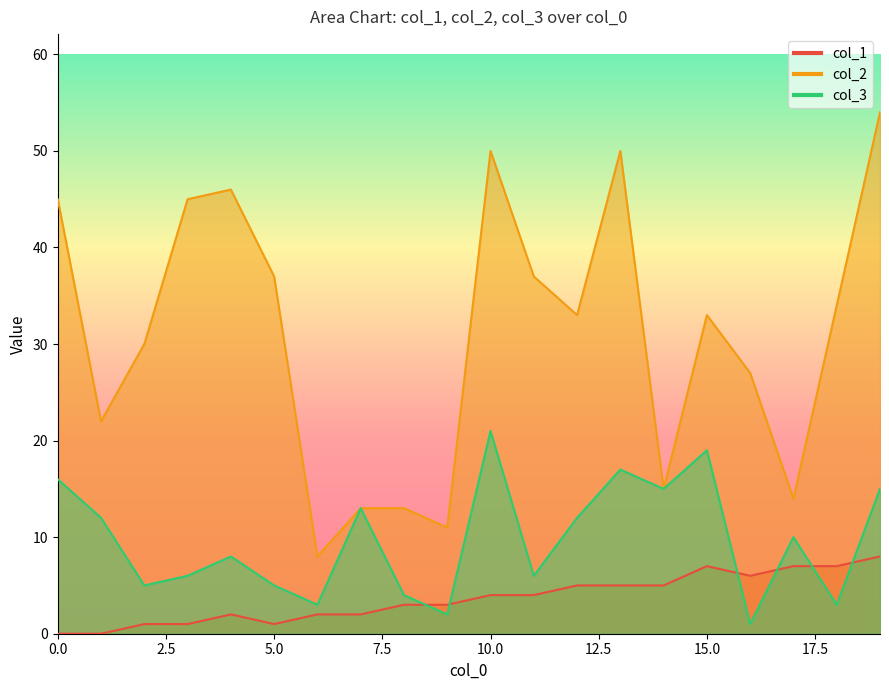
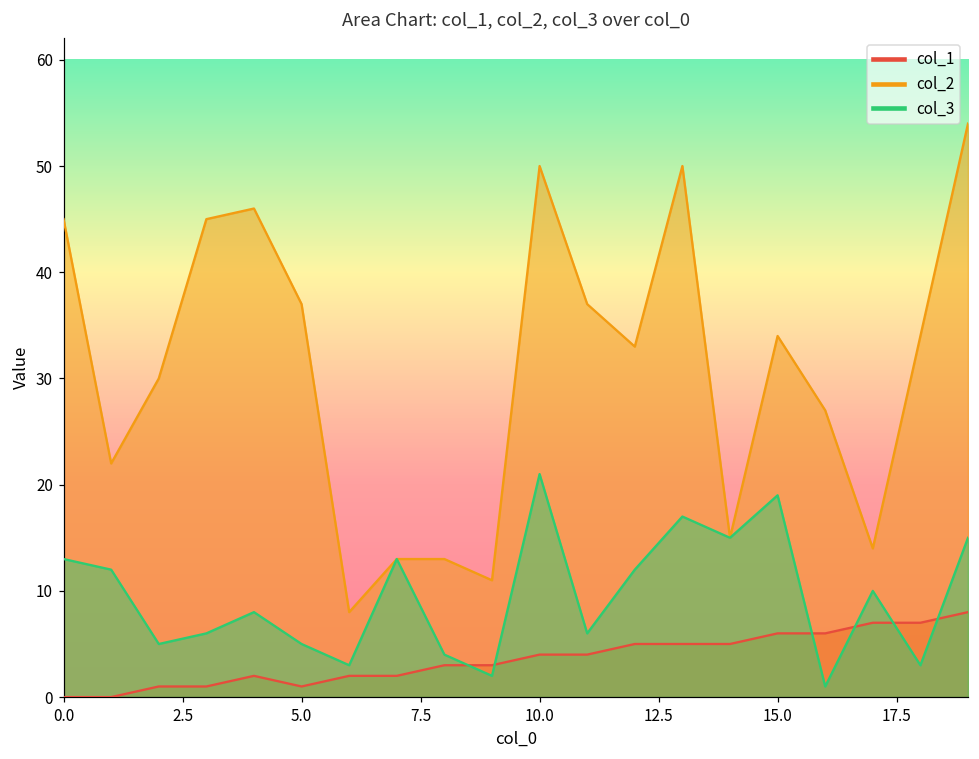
  {
    "col_1": {
      "0.0": 0,
      "5.0": 1,
      "10.0": 4,
-     "15.0": 7
+     "15.0": 6
    },
    "col_2": {
      "0.0": 45,
      "5.0": 37,
      "10.0": 50,
-     "15.0": 33
+     "15.0": 34
    },
    "col_3": {
-     "0.0": 16,
+     "0.0": 13,
      "5.0": 5,
      "10.0": 21,
      "15.0": 19
    }
  }
